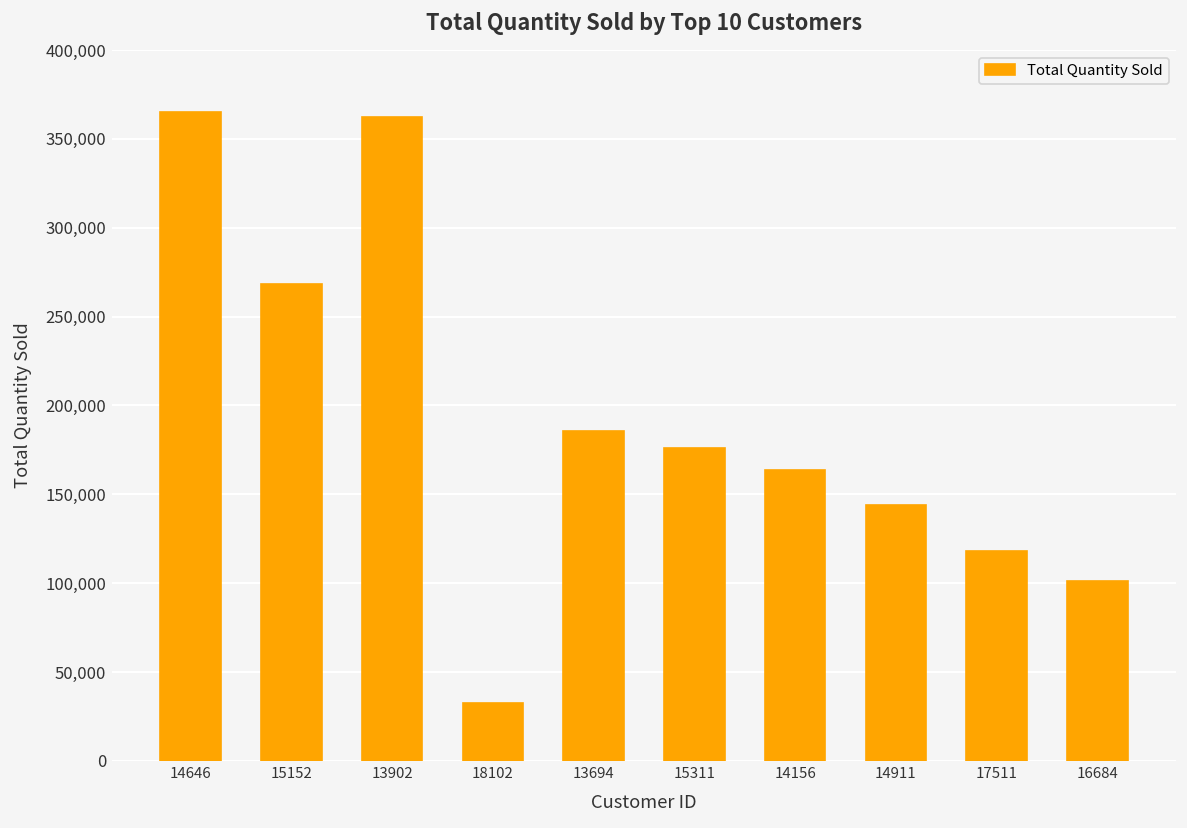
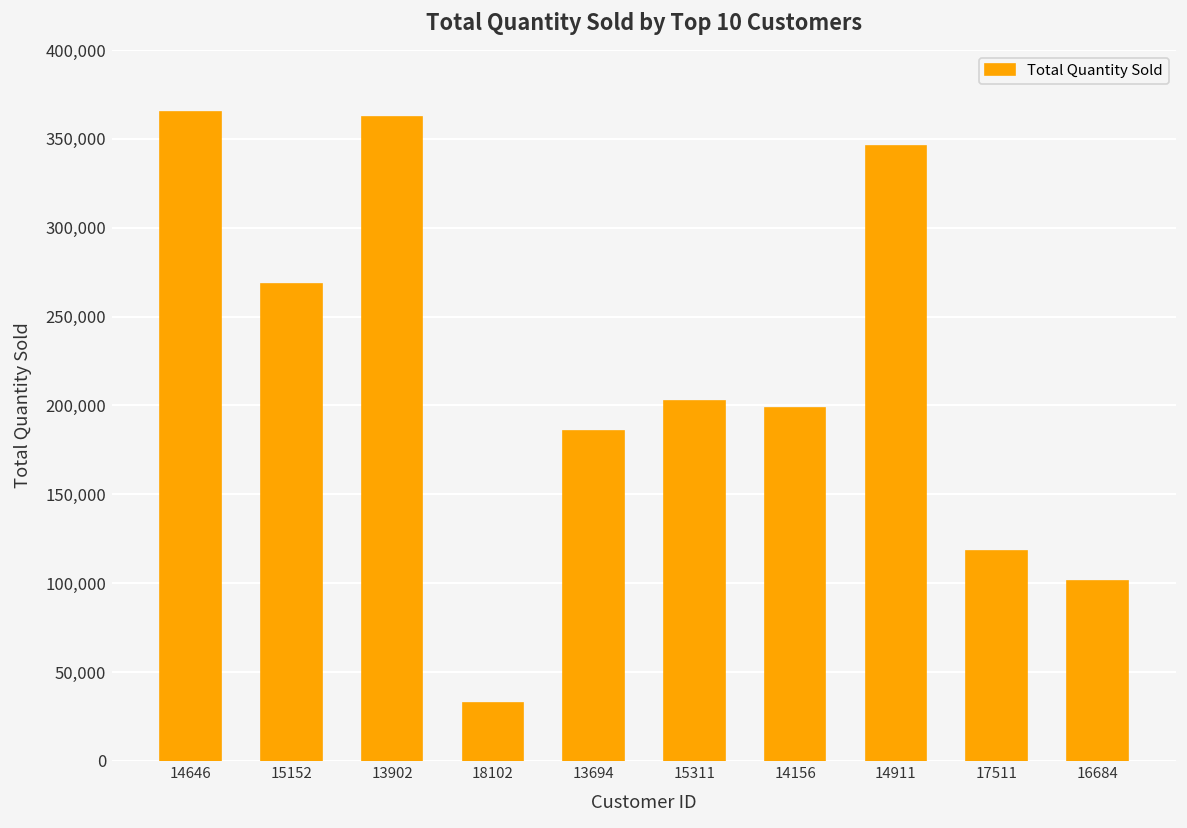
  {
    "14646": "365,000",
    "15152": "268,000",
    "13902": "362,000",
    "18102": "32,000",
    "13694": "186,000",
-   "15311": "176,000",
-   "14156": "164,000",
-   "14911": "144,000",
+   "15311": "203,000",
+   "14156": "199,000",
+   "14911": "346,000",
    "17511": "118,000",
    "16684": "101,000"
  }
